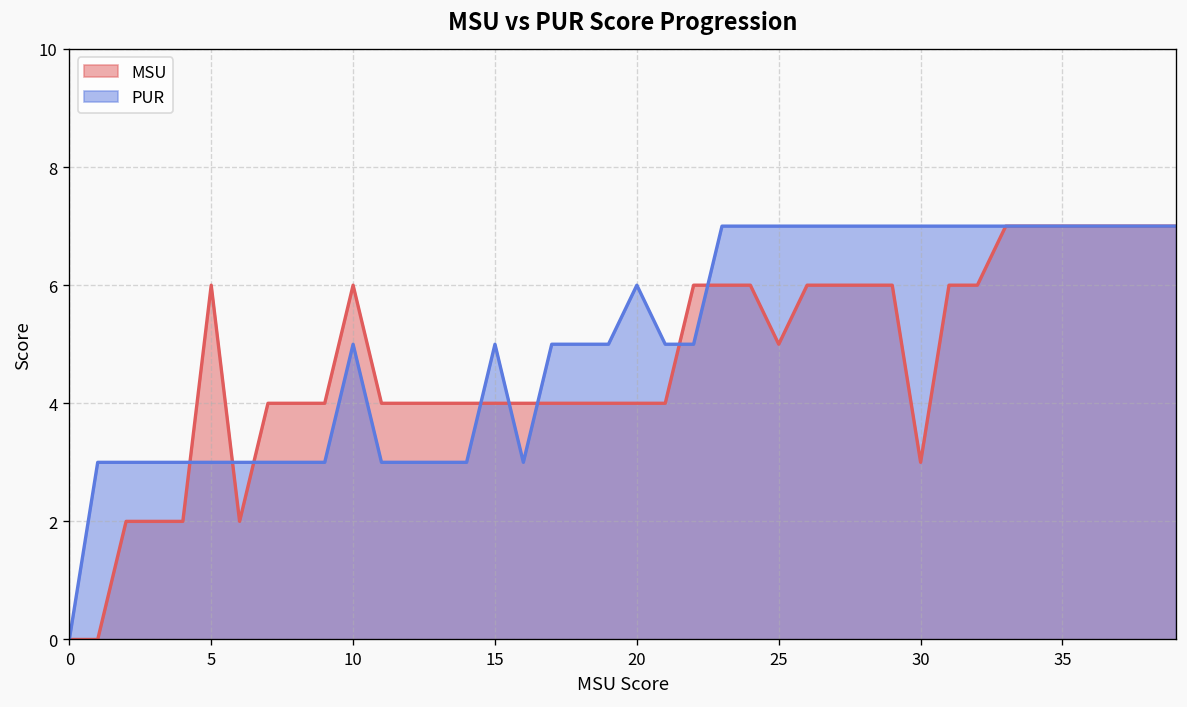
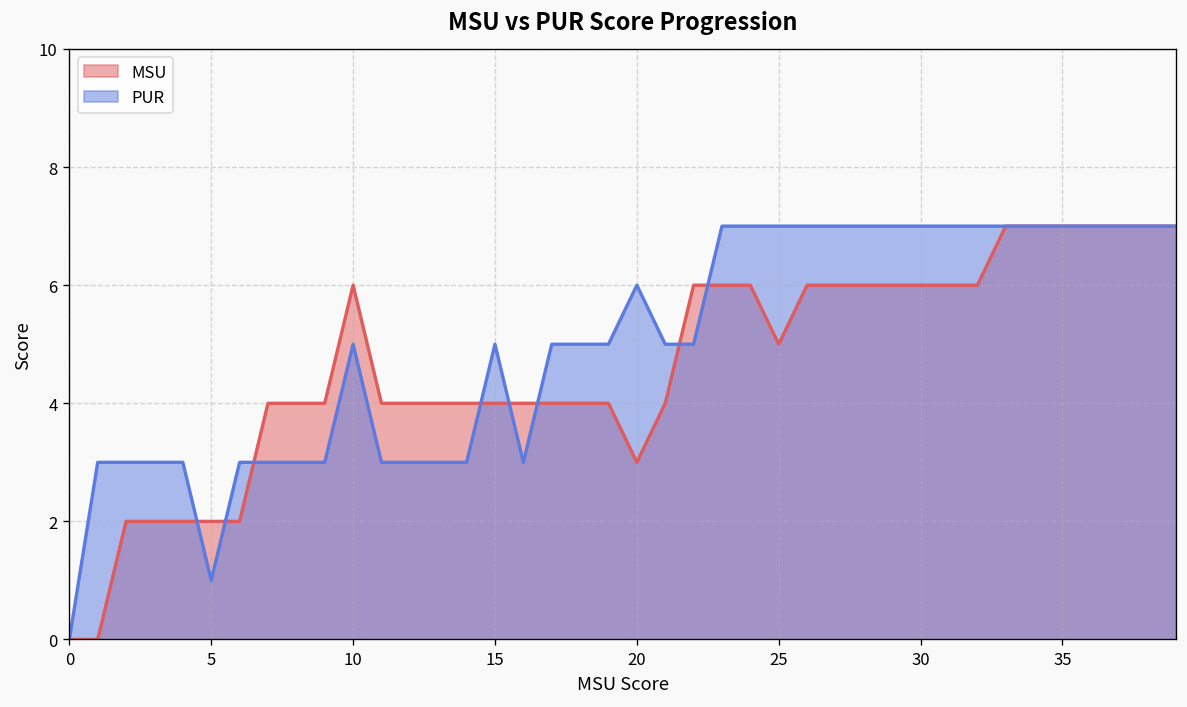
  {
    "MSU": {
-     "5": 6,
+     "5": 2,
      "10": 6,
      "15": 4,
-     "20": 4,
+     "20": 3,
      "25": 5,
-     "30": 3
+     "30": 6
    },
    "PUR": {
-     "5": 3,
+     "5": 1,
      "10": 5,
      "15": 5,
      "20": 6,
      "25": 7,
      "30": 7
    }
  }
